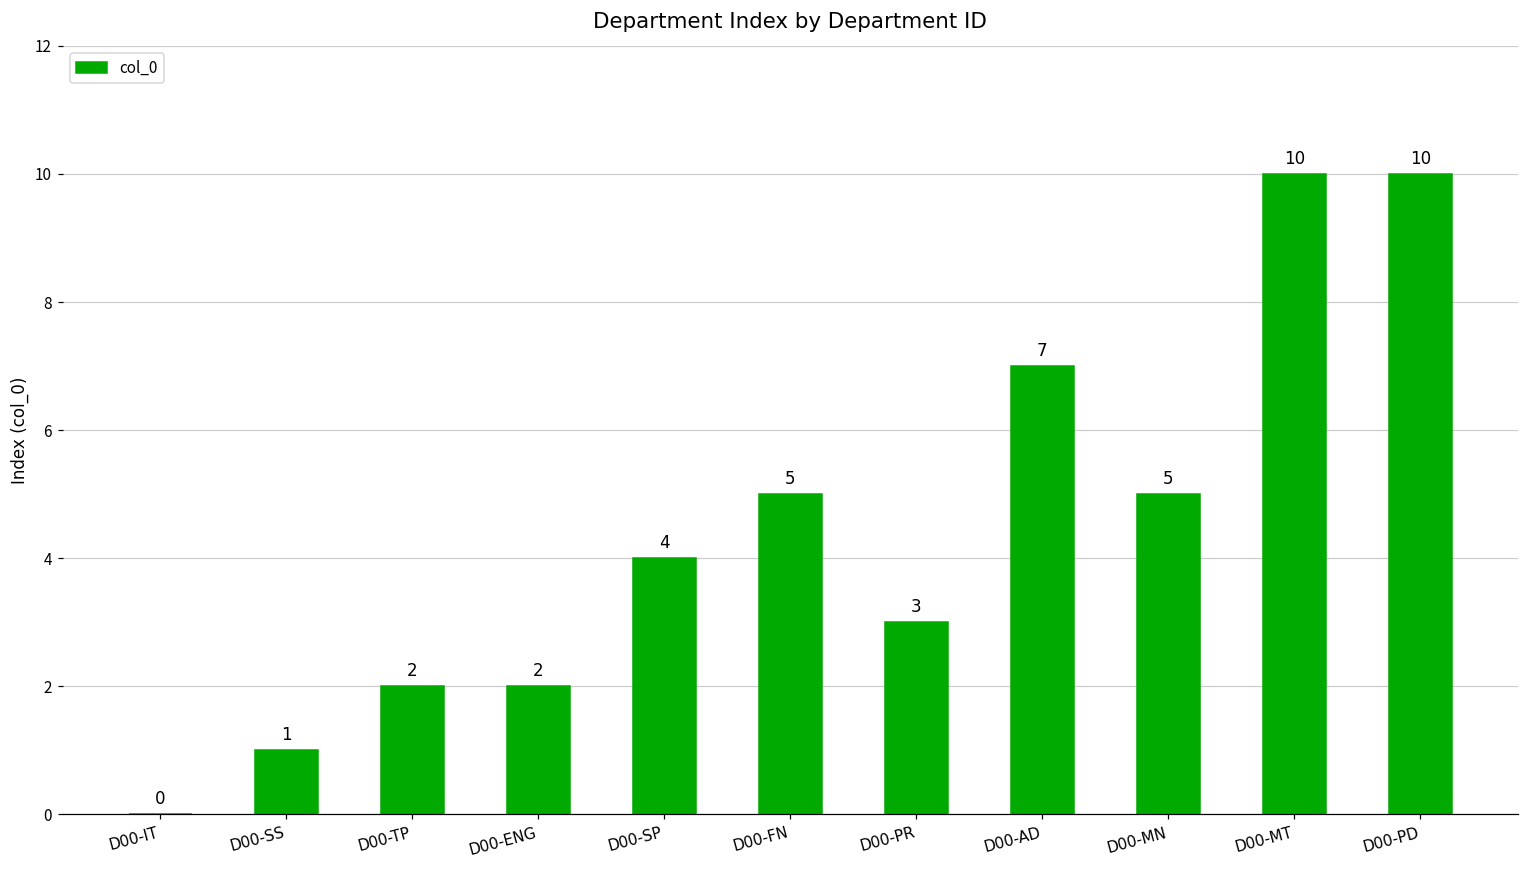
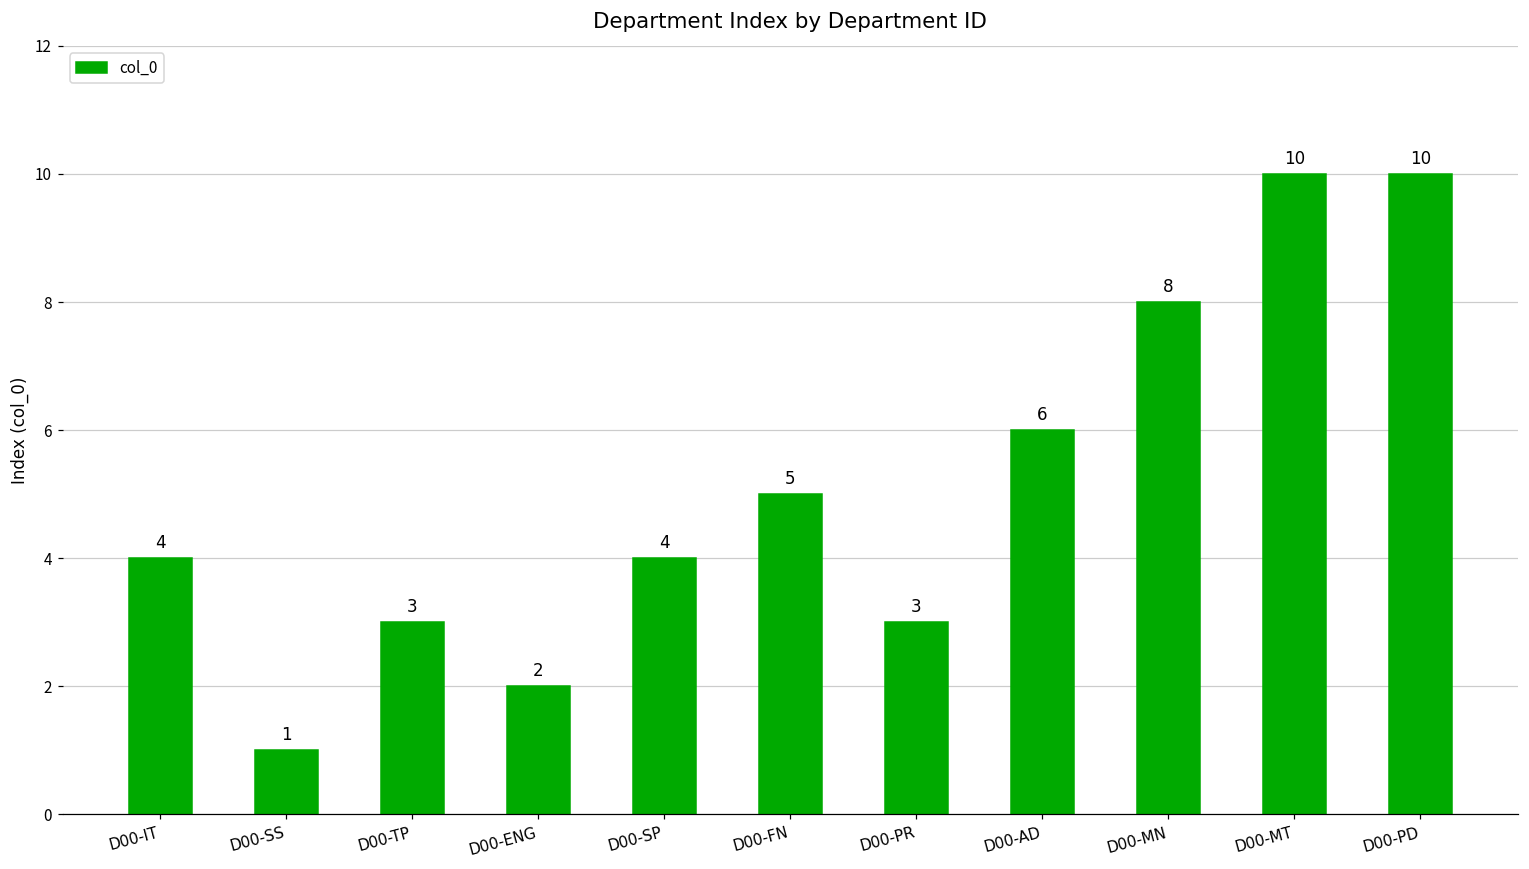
  {
-   "D00-IT": 0,
+   "D00-IT": 4,
    "D00-SS": 1,
-   "D00-TP": 2,
+   "D00-TP": 3,
    "D00-ENG": 2,
    "D00-SP": 4,
    "D00-FN": 5,
    "D00-PR": 3,
-   "D00-AD": 7,
-   "D00-MN": 5,
+   "D00-AD": 6,
+   "D00-MN": 8,
    "D00-MT": 10,
    "D00-PD": 10
  }
